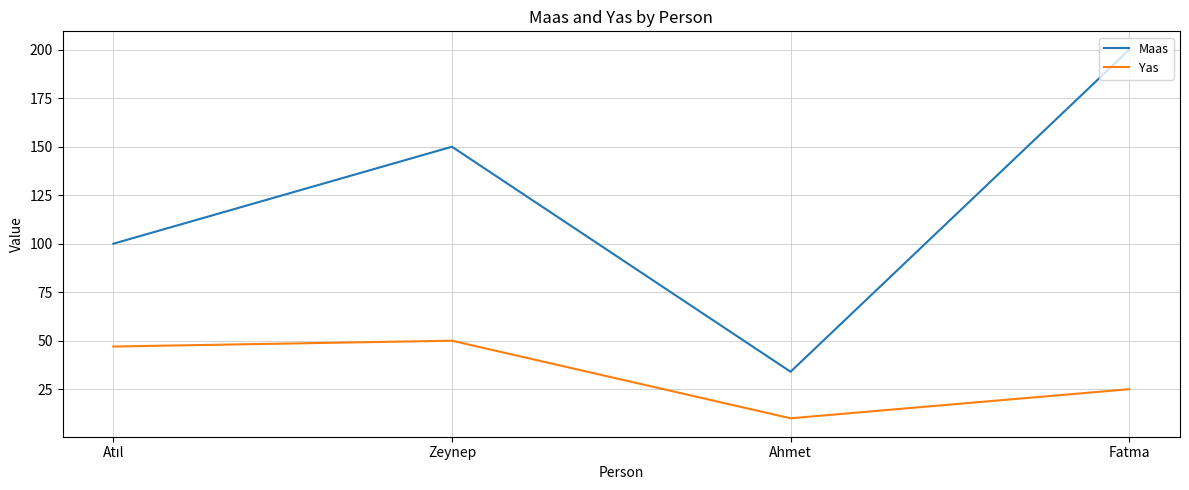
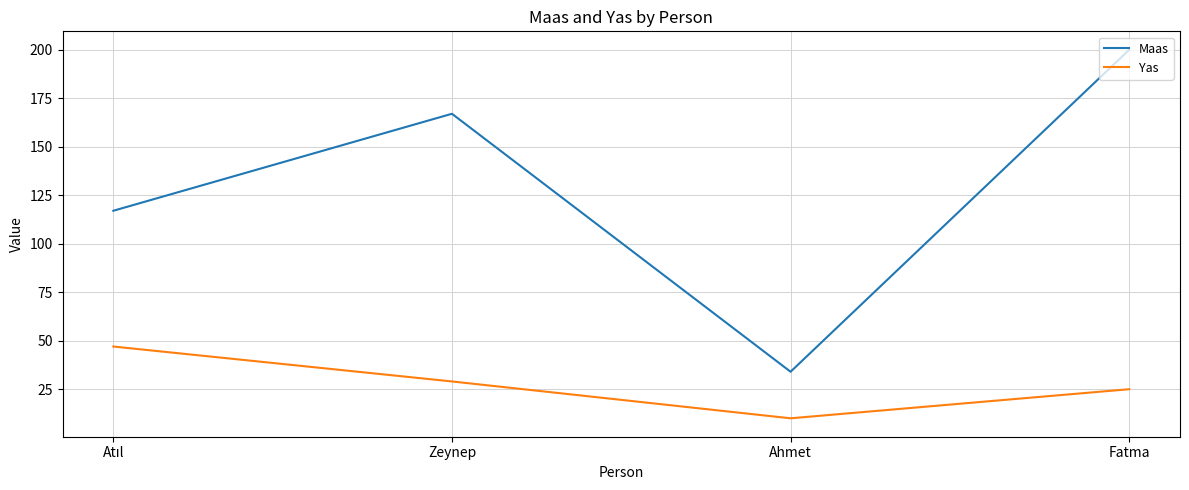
  {
    "Maas": {
-     "Atıl": 100,
-     "Zeynep": 150,
+     "Atıl": 117,
+     "Zeynep": 167,
      "Ahmet": 34
    },
    "Yas": {
      "Atıl": 47,
-     "Zeynep": 50,
+     "Zeynep": 29,
      "Ahmet": 10,
      "Fatma": 25
    }
  }
